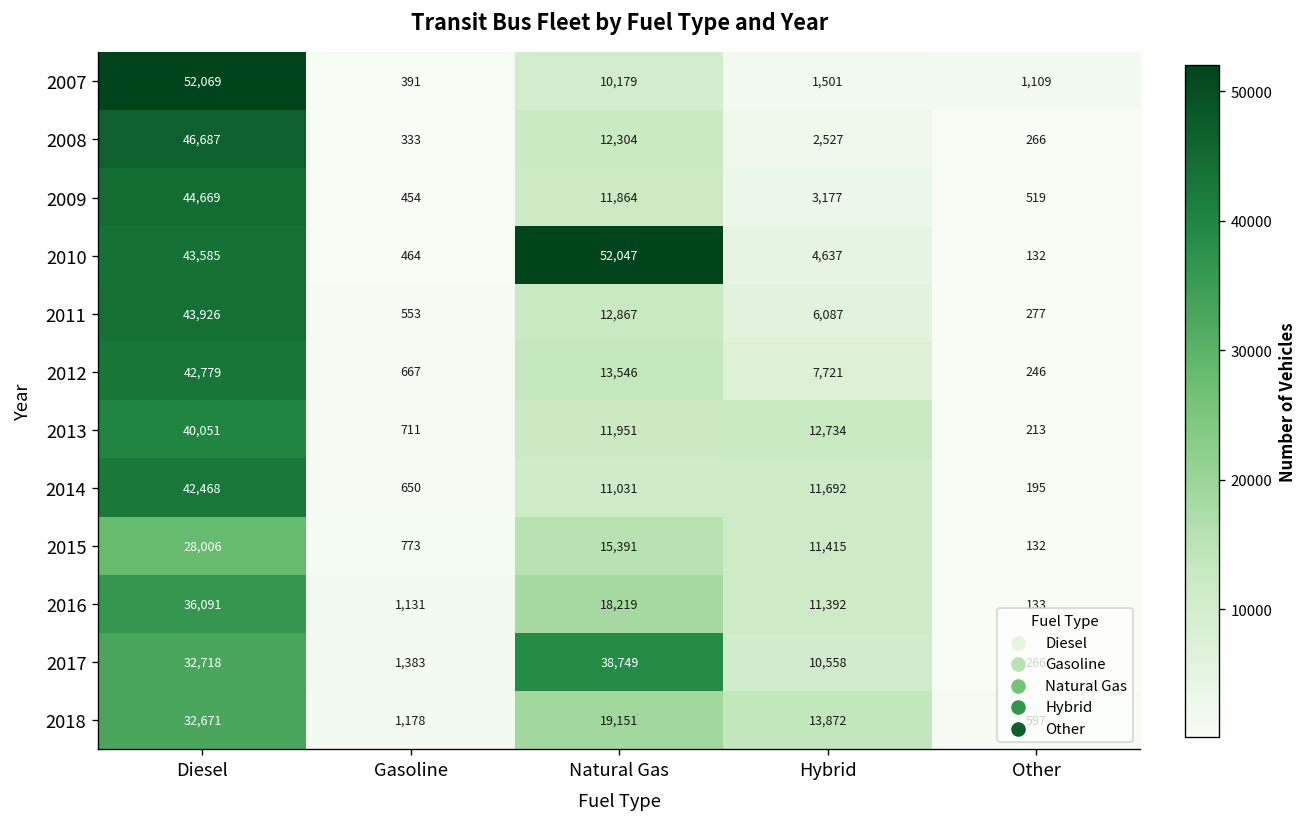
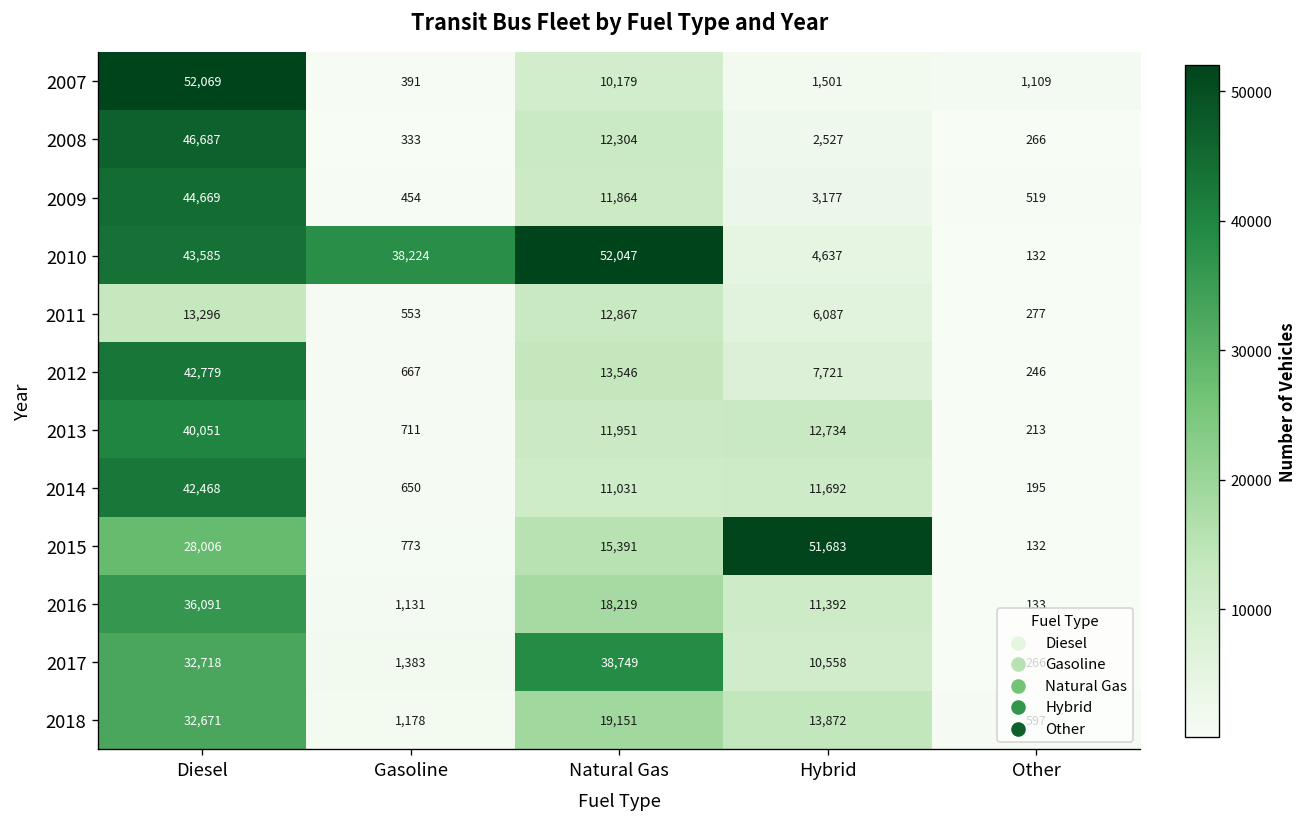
  {
    "2007": {
      "Diesel": "52,069",
      "Gasoline": "391",
      "Natural Gas": "10,179",
      "Hybrid": "1,501",
      "Other": "1,109"
    },
    "2008": {
      "Diesel": "46,687",
      "Gasoline": "333",
      "Natural Gas": "12,304",
      "Hybrid": "2,527",
      "Other": "266"
    },
    "2009": {
      "Diesel": "44,669",
      "Gasoline": "454",
      "Natural Gas": "11,864",
      "Hybrid": "3,177",
      "Other": "519"
    },
    "2010": {
      "Diesel": "43,585",
-     "Gasoline": "464",
+     "Gasoline": "38,224",
      "Natural Gas": "52,047",
      "Hybrid": "4,637",
      "Other": "132"
    },
    "2011": {
-     "Diesel": "43,926",
+     "Diesel": "13,296",
      "Gasoline": "553",
      "Natural Gas": "12,867",
      "Hybrid": "6,087",
      "Other": "277"
    },
    "2012": {
      "Diesel": "42,779",
      "Gasoline": "667",
      "Natural Gas": "13,546",
      "Hybrid": "7,721",
      "Other": "246"
    },
    "2013": {
      "Diesel": "40,051",
      "Gasoline": "711",
      "Natural Gas": "11,951",
      "Hybrid": "12,734",
      "Other": "213"
    },
    "2014": {
      "Diesel": "42,468",
      "Gasoline": "650",
      "Natural Gas": "11,031",
      "Hybrid": "11,692",
      "Other": "195"
    },
    "2015": {
      "Diesel": "28,006",
      "Gasoline": "773",
      "Natural Gas": "15,391",
-     "Hybrid": "11,415",
+     "Hybrid": "51,683",
      "Other": "132"
    },
    "2016": {
      "Diesel": "36,091",
      "Gasoline": "1,131",
      "Natural Gas": "18,219",
      "Hybrid": "11,392"
    },
    "2017": {
      "Diesel": "32,718",
      "Gasoline": "1,383",
      "Natural Gas": "38,749",
      "Hybrid": "10,558"
    },
    "2018": {
      "Diesel": "32,671",
      "Gasoline": "1,178",
      "Natural Gas": "19,151",
      "Hybrid": "13,872"
    }
  }
